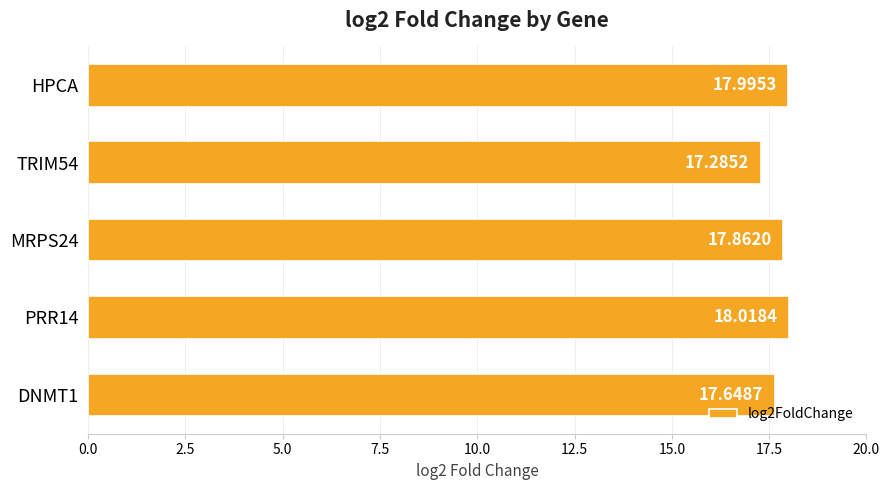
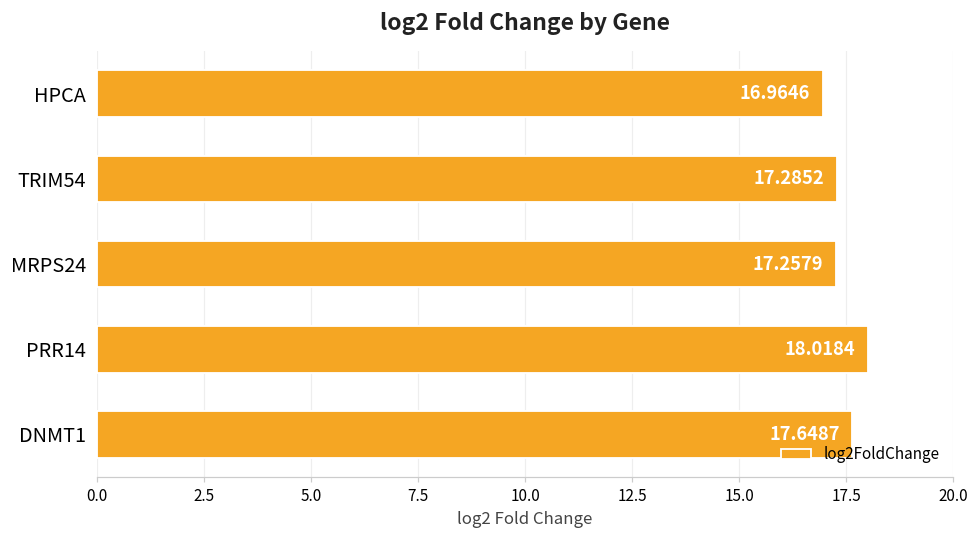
  {
-   "HPCA": 17.9953,
+   "HPCA": 16.9646,
    "TRIM54": 17.2852,
-   "MRPS24": 17.8620,
+   "MRPS24": 17.2579,
    "PRR14": 18.0184,
    "DNMT1": 17.6487
  }
